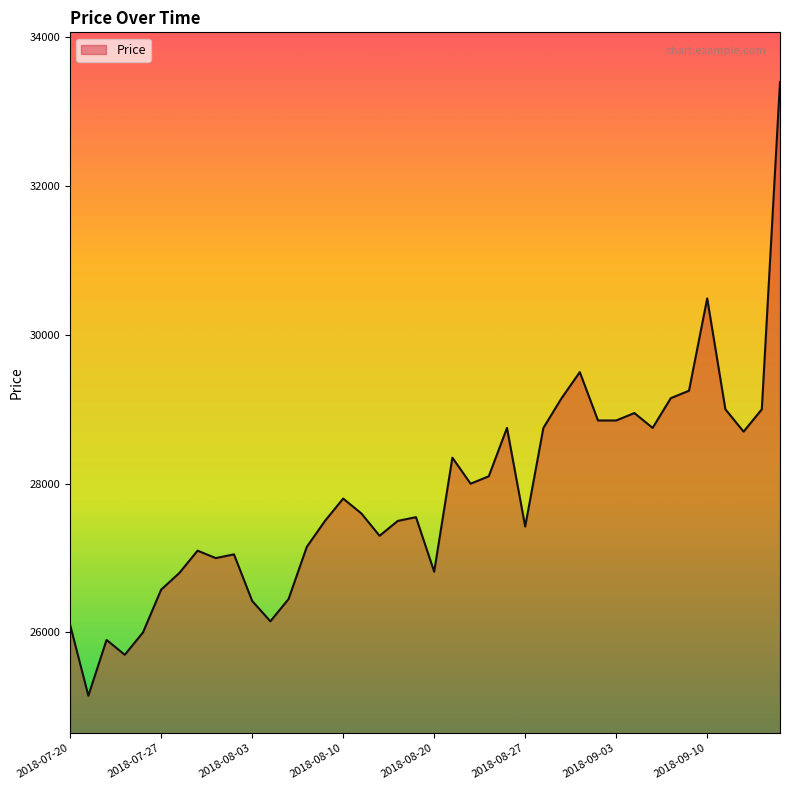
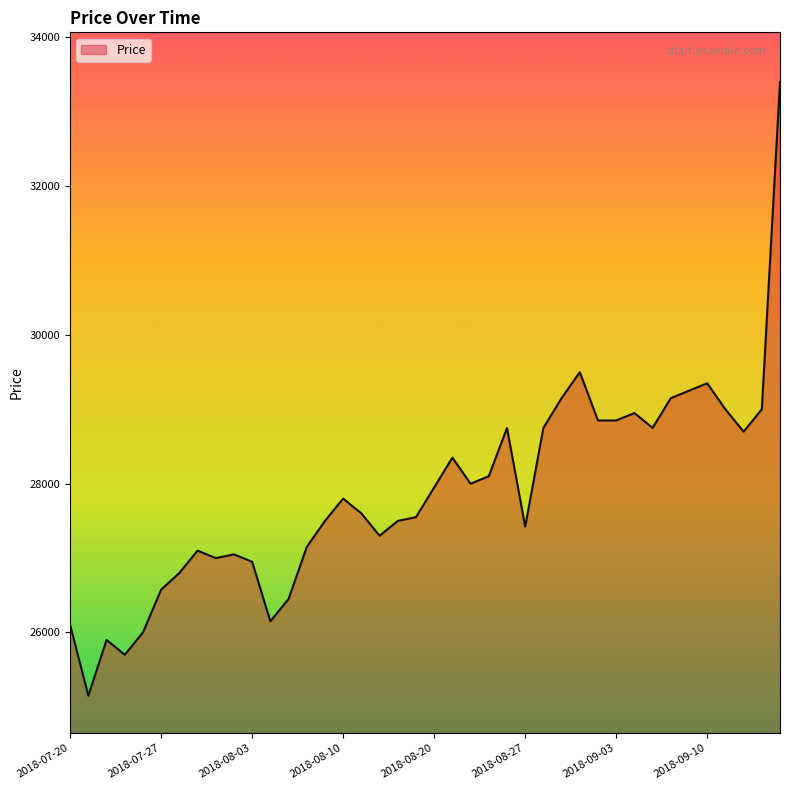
  {
    "2018-07-20": 26100,
    "2018-07-27": 26600,
-   "2018-08-03": 26400,
+   "2018-08-03": 27000,
    "2018-08-10": 27800,
-   "2018-08-20": 26800,
+   "2018-08-20": 28000,
    "2018-08-27": 27400,
    "2018-09-03": 28900,
-   "2018-09-10": 30500
+   "2018-09-10": 29400
  }
